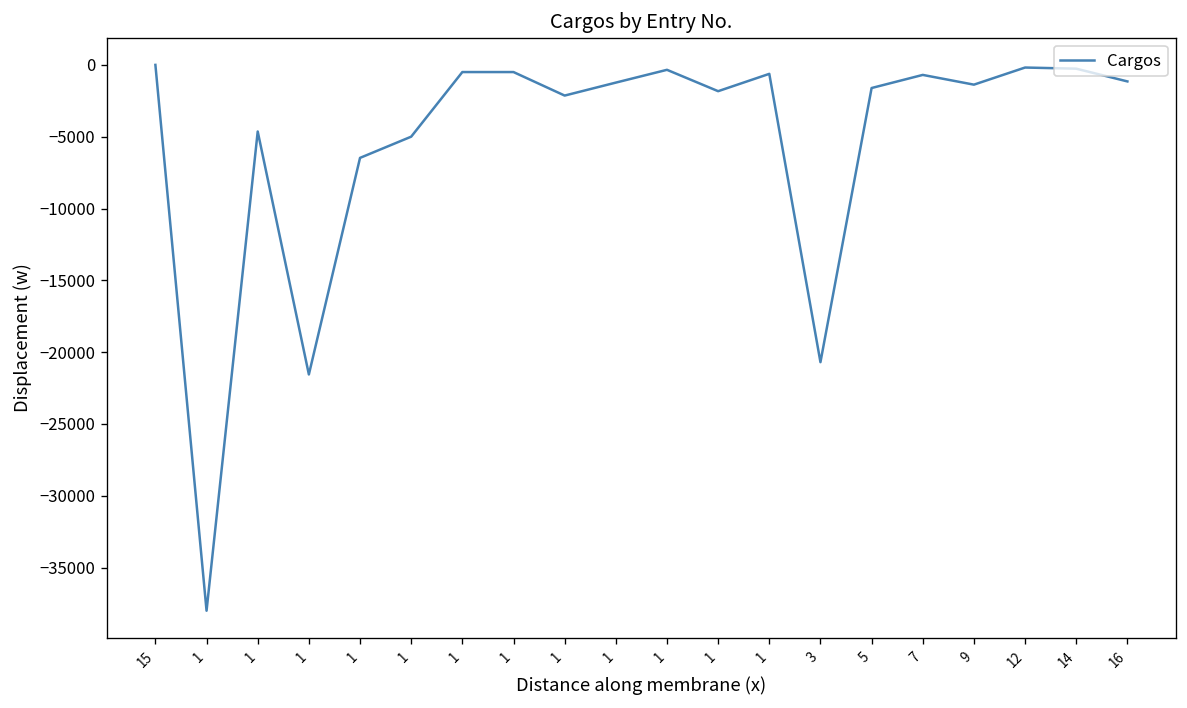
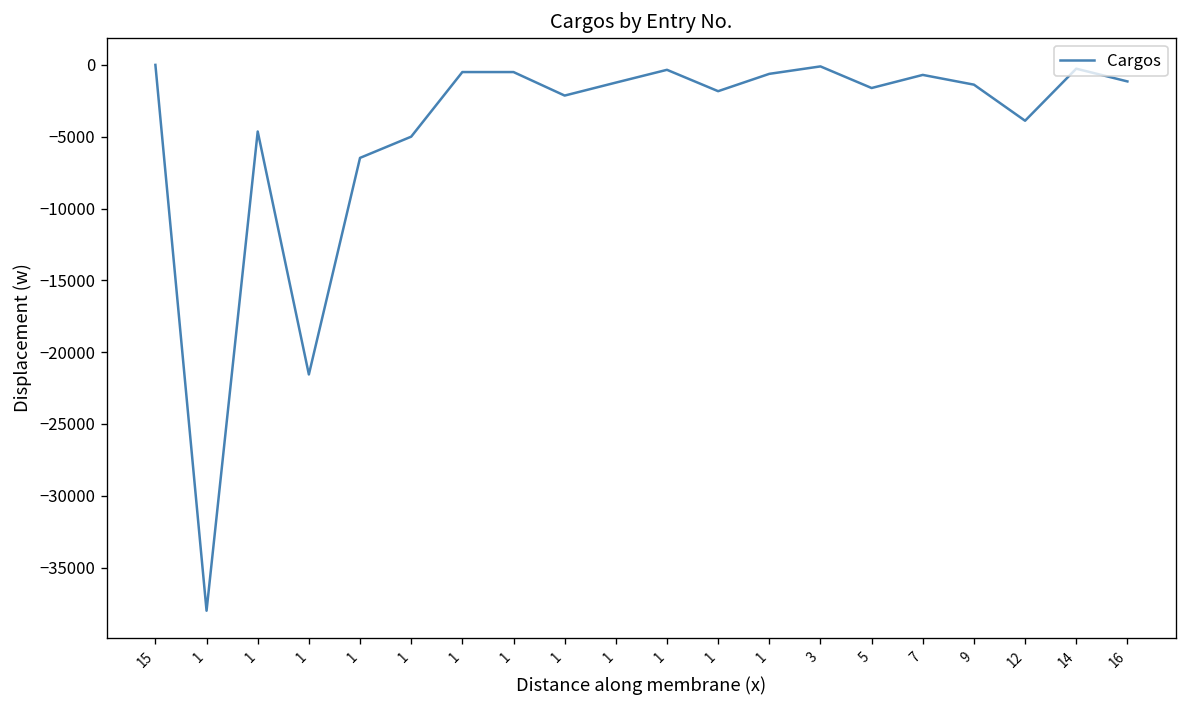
  {
    "15": 0,
-   "3": -20700,
+   "3": -100,
    "5": -1600,
    "7": -700,
    "9": -1400,
-   "12": -200,
+   "12": -3900,
    "16": -1200
  }
